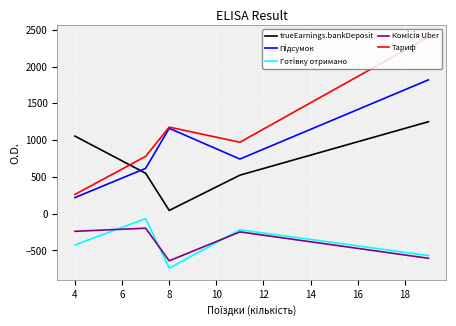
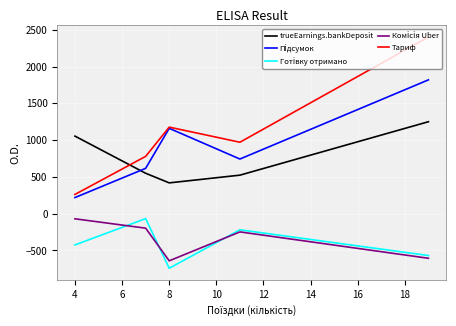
  {
    "trueEarnings.bankDeposit": {
      "4": 1100,
-     "8": 0
+     "8": 400
    },
    "Підсумок": {
      "4": 200
    },
    "Готівку отримано": {
      "4": -400,
      "8": -700
    },
    "Комісія Uber": {
-     "4": -200,
+     "4": -100,
      "8": -600
    },
    "Тариф": {
      "4": 300
    }
  }
